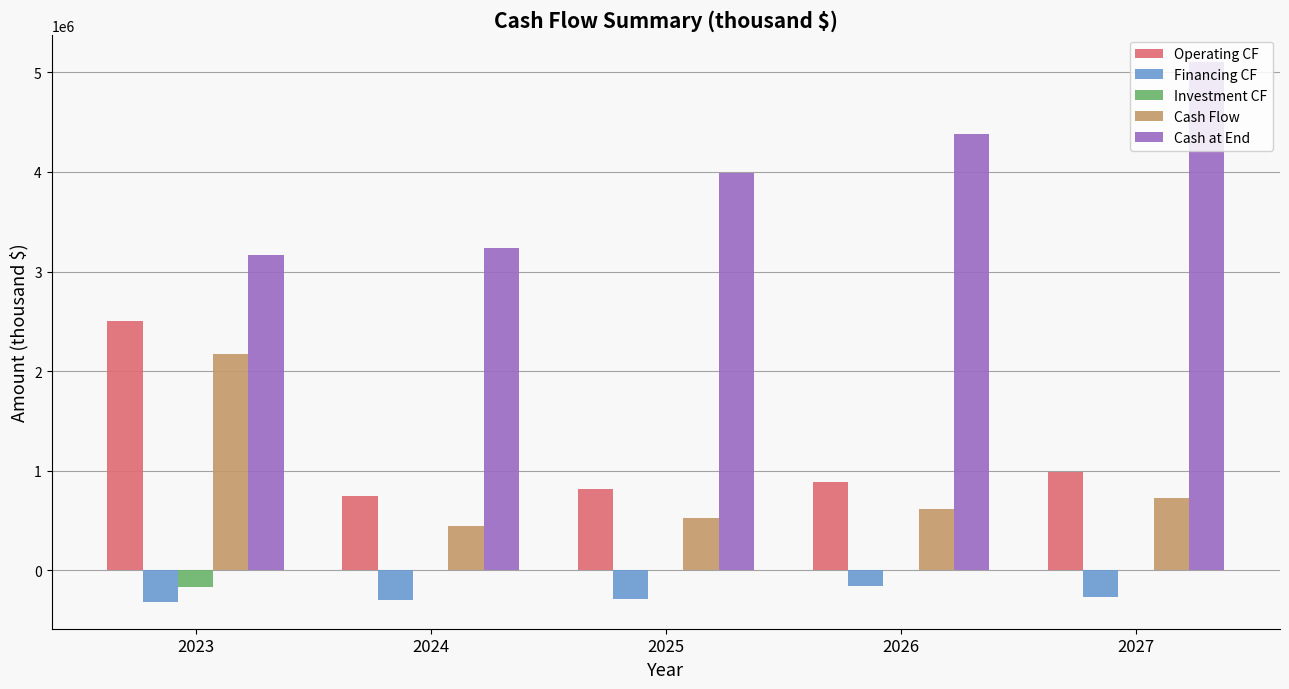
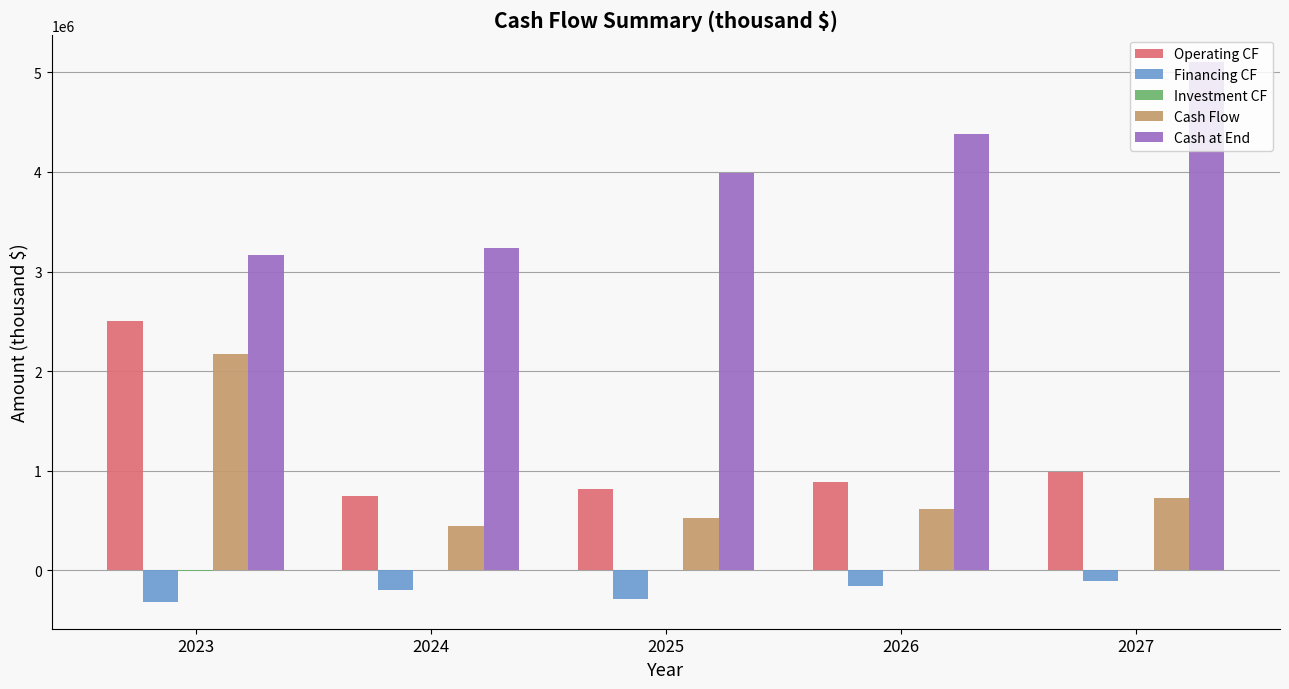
  {
    "Financing CF": {
      "2023": -300000,
-     "2024": -300000,
+     "2024": -200000,
      "2025": -300000,
      "2026": -200000,
-     "2027": -300000
+     "2027": -100000
    },
    "Investment CF": {
-     "2023": -200000,
+     "2023": 0,
      "2024": 0,
      "2025": 0,
      "2026": 0,
      "2027": 0
    },
    "Cash at End": {
      "2023": 3200000,
      "2024": 3200000,
      "2025": 4000000,
      "2026": 4400000
    }
  }
